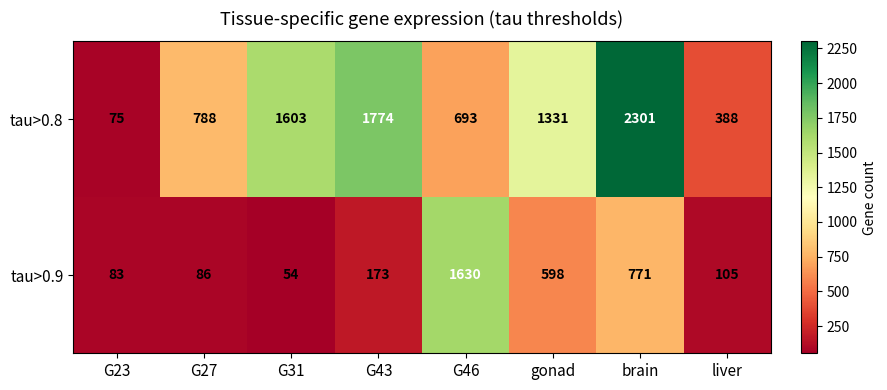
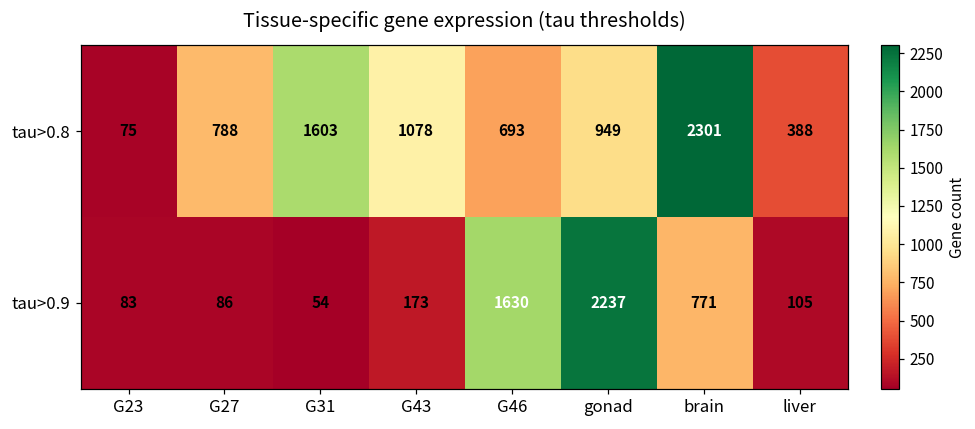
  {
    "tau>0.8": {
      "G23": 75,
      "G27": 788,
      "G31": 1603,
-     "G43": 1774,
+     "G43": 1078,
      "G46": 693,
-     "gonad": 1331,
+     "gonad": 949,
      "brain": 2301,
      "liver": 388
    },
    "tau>0.9": {
      "G23": 83,
      "G27": 86,
      "G31": 54,
      "G43": 173,
      "G46": 1630,
-     "gonad": 598,
+     "gonad": 2237,
      "brain": 771,
      "liver": 105
    }
  }
